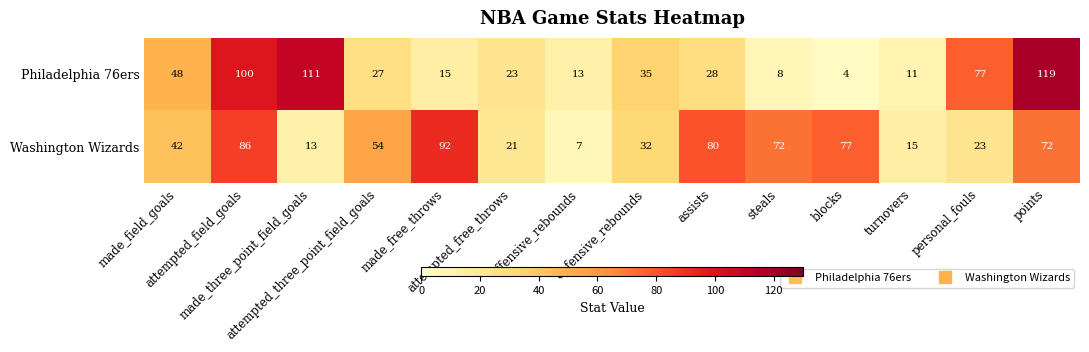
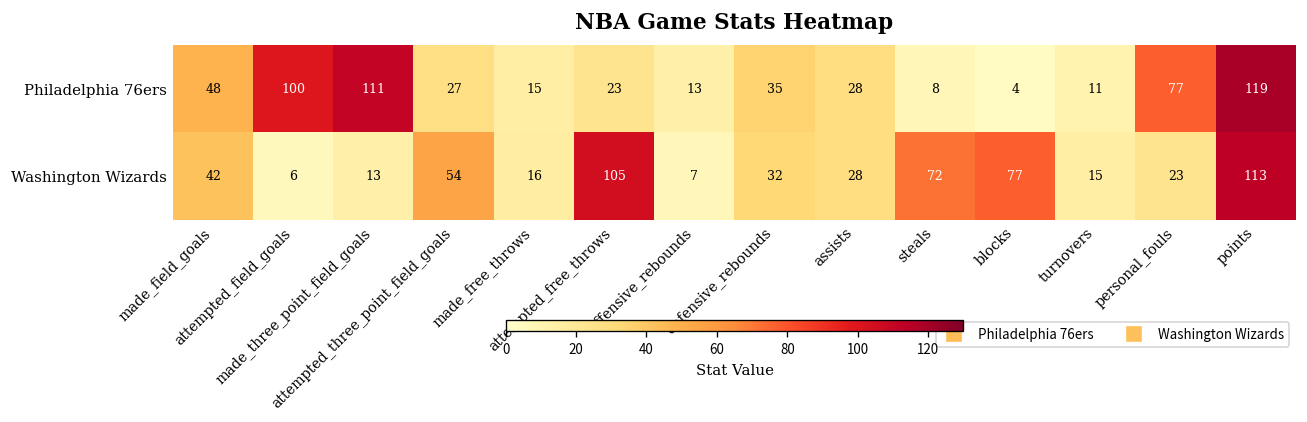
  {
    "Philadelphia 76ers": {
      "made_field_goals": 48,
      "attempted_field_goals": 100,
      "made_three_point_field_goals": 111,
      "attempted_three_point_field_goals": 27,
      "made_free_throws": 15,
      "attempted_free_throws": 23,
      "offensive_rebounds": 13,
      "defensive_rebounds": 35,
      "assists": 28,
      "steals": 8,
      "blocks": 4,
      "turnovers": 11,
      "personal_fouls": 77,
      "points": 119
    },
    "Washington Wizards": {
      "made_field_goals": 42,
-     "attempted_field_goals": 86,
+     "attempted_field_goals": 6,
      "made_three_point_field_goals": 13,
      "attempted_three_point_field_goals": 54,
-     "made_free_throws": 92,
-     "attempted_free_throws": 21,
+     "made_free_throws": 16,
+     "attempted_free_throws": 105,
      "offensive_rebounds": 7,
      "defensive_rebounds": 32,
-     "assists": 80,
+     "assists": 28,
      "steals": 72,
      "blocks": 77,
      "turnovers": 15,
      "personal_fouls": 23,
-     "points": 72
+     "points": 113
    }
  }
